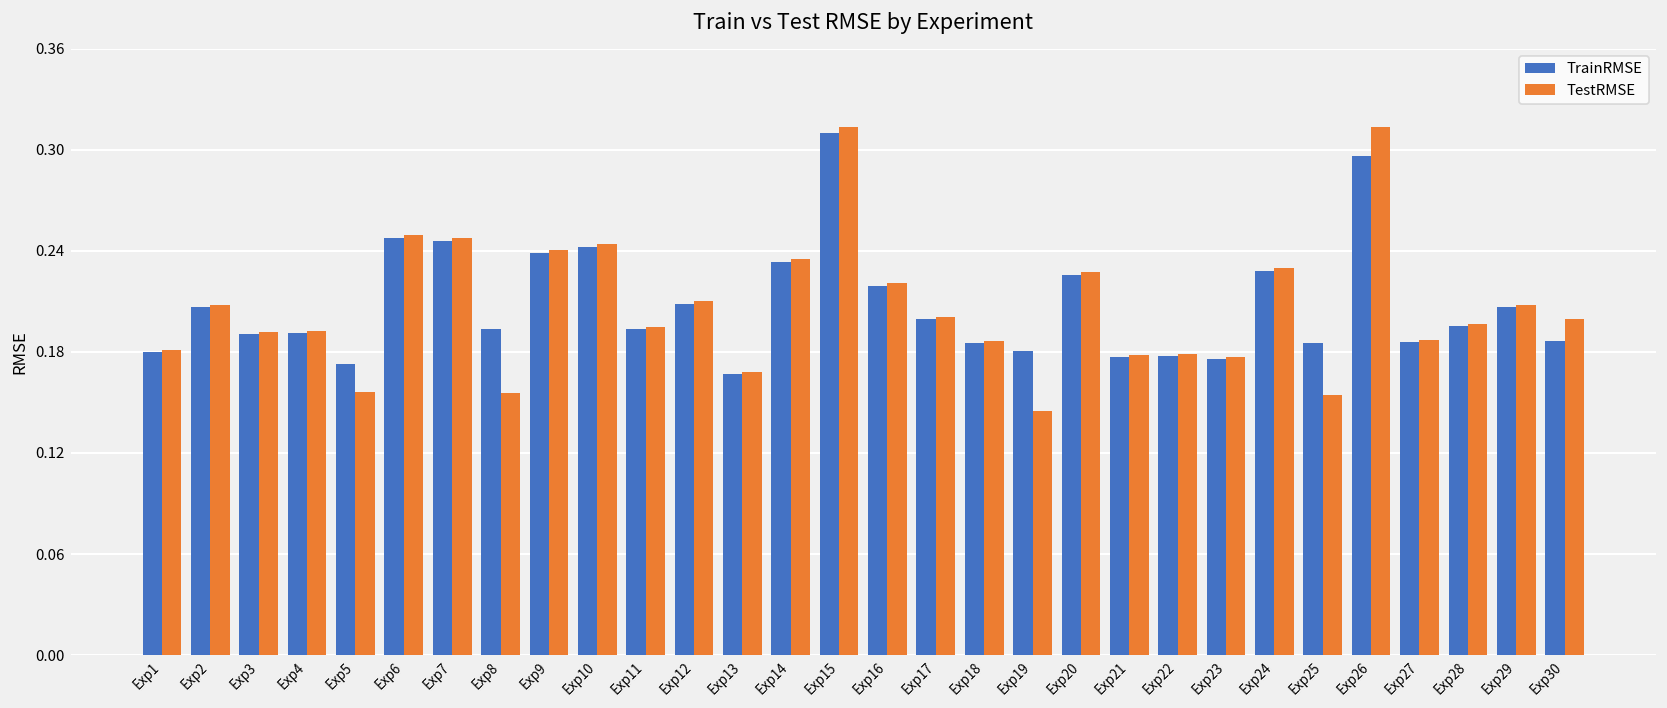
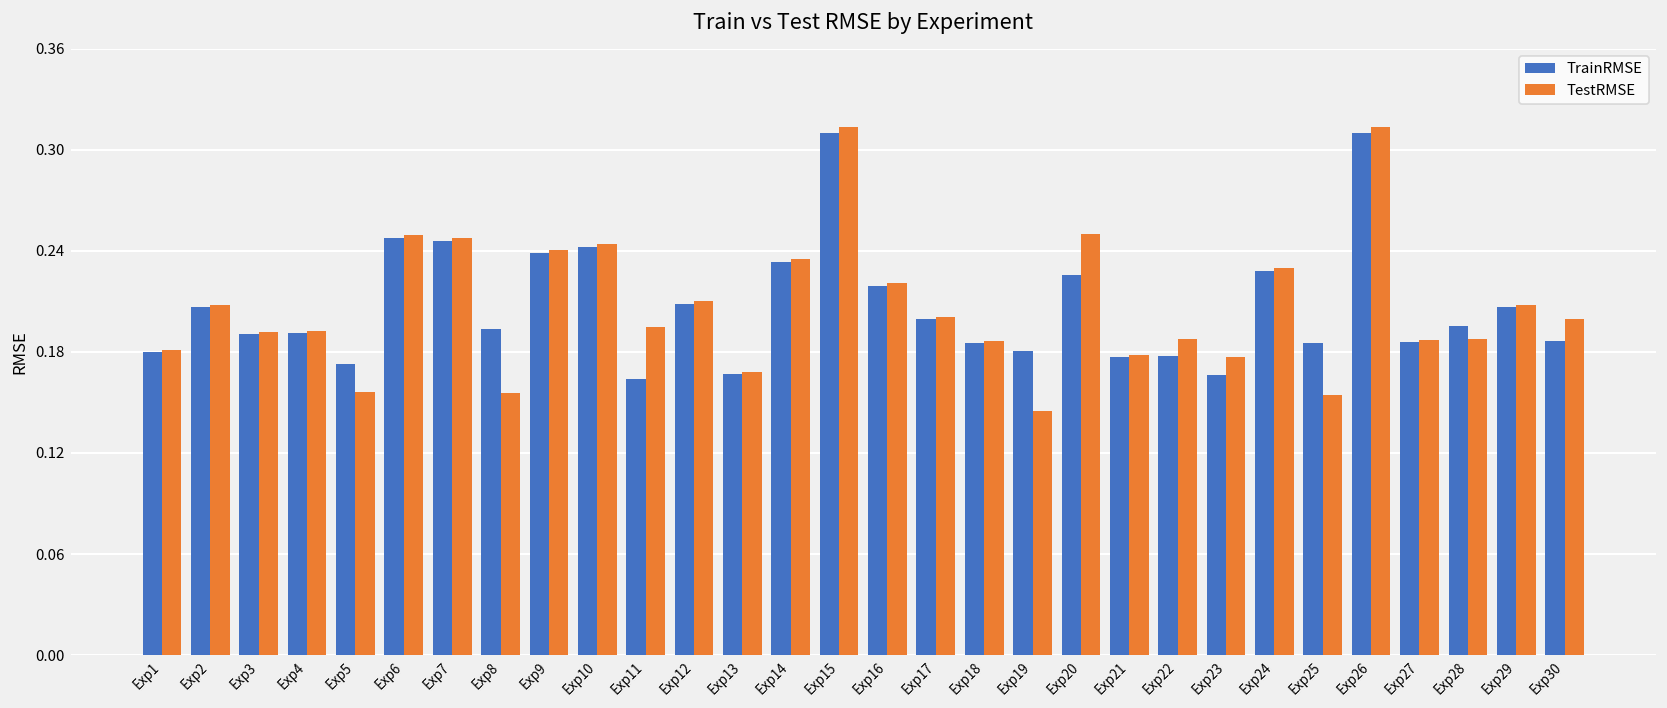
  {
    "TrainRMSE": {
      "Exp1": 0.180,
      "Exp2": 0.206,
      "Exp3": 0.190,
      "Exp4": 0.191,
      "Exp5": 0.173,
      "Exp6": 0.247,
      "Exp7": 0.246,
      "Exp8": 0.194,
      "Exp9": 0.239,
      "Exp10": 0.242,
-     "Exp11": 0.194,
+     "Exp11": 0.164,
      "Exp12": 0.209,
      "Exp13": 0.167,
      "Exp14": 0.233,
      "Exp15": 0.310,
      "Exp16": 0.219,
      "Exp17": 0.199,
      "Exp18": 0.185,
      "Exp19": 0.181,
      "Exp20": 0.226,
      "Exp21": 0.177,
      "Exp22": 0.178,
-     "Exp23": 0.176,
+     "Exp23": 0.166,
      "Exp24": 0.228,
      "Exp25": 0.185,
-     "Exp26": 0.297,
+     "Exp26": 0.310,
      "Exp27": 0.186,
      "Exp28": 0.195,
      "Exp29": 0.206,
      "Exp30": 0.187
    },
    "TestRMSE": {
      "Exp1": 0.181,
      "Exp2": 0.208,
      "Exp3": 0.192,
      "Exp4": 0.192,
      "Exp5": 0.156,
      "Exp6": 0.249,
      "Exp7": 0.248,
      "Exp8": 0.155,
      "Exp9": 0.241,
      "Exp10": 0.244,
      "Exp11": 0.195,
      "Exp12": 0.210,
      "Exp13": 0.168,
      "Exp14": 0.235,
      "Exp15": 0.313,
      "Exp16": 0.221,
      "Exp17": 0.201,
      "Exp18": 0.186,
      "Exp19": 0.145,
-     "Exp20": 0.227,
+     "Exp20": 0.250,
      "Exp21": 0.178,
-     "Exp22": 0.179,
+     "Exp22": 0.188,
      "Exp23": 0.177,
      "Exp24": 0.230,
      "Exp25": 0.155,
      "Exp26": 0.313,
      "Exp27": 0.187,
-     "Exp28": 0.197,
+     "Exp28": 0.188,
      "Exp29": 0.208,
      "Exp30": 0.200
    }
  }
